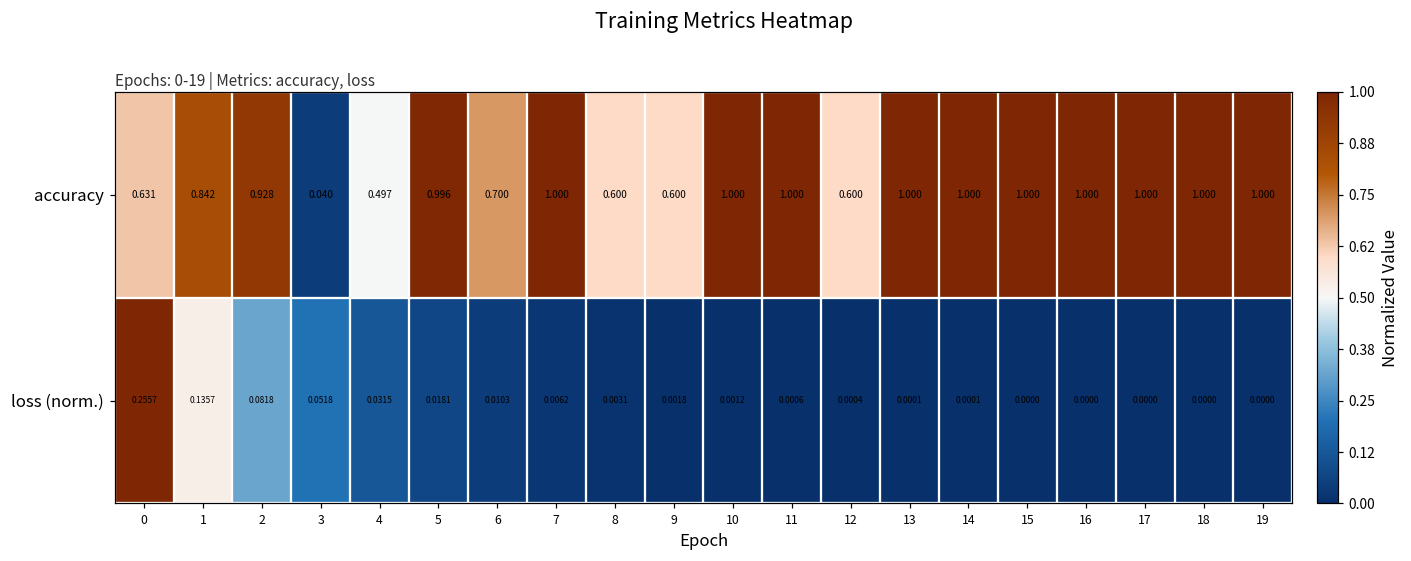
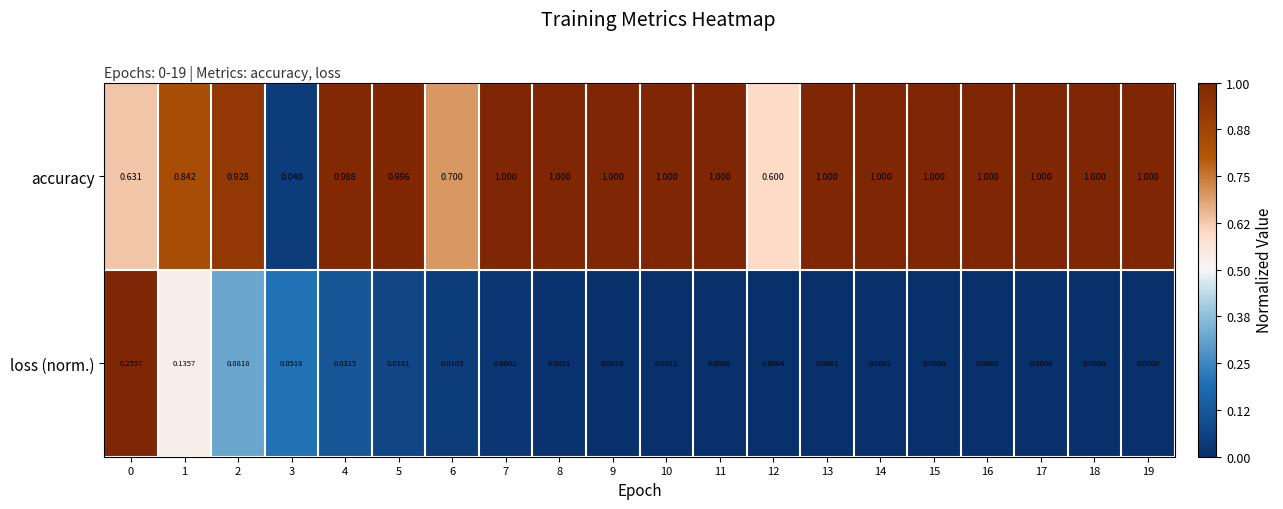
  {
    "accuracy": {
      "0": 0.631,
      "1": 0.842,
      "2": 0.928,
      "3": 0.040,
-     "4": 0.497,
+     "4": 0.988,
      "5": 0.996,
      "6": 0.700,
      "7": 1.000,
-     "8": 0.600,
-     "9": 0.600,
+     "8": 1.000,
+     "9": 1.000,
      "10": 1.000,
      "11": 1.000,
      "12": 0.600,
      "13": 1.000,
      "14": 1.000,
      "15": 1.000,
      "16": 1.000,
      "17": 1.000,
      "18": 1.000,
      "19": 1.000
    },
    "loss (norm.)": {
      "0": 0.2557,
      "1": 0.1357,
      "2": 0.0818,
      "3": 0.0518,
      "4": 0.0315,
      "5": 0.0181,
      "6": 0.0103,
      "7": 0.0062,
      "8": 0.0031,
      "9": 0.0018,
      "10": 0.0012,
      "11": 0.0006,
      "12": 0.0004,
      "13": 0.0001,
      "14": 0.0001,
      "15": 0.0000,
      "16": 0.0000,
      "17": 0.0000,
      "18": 0.0000,
      "19": 0.0000
    }
  }
